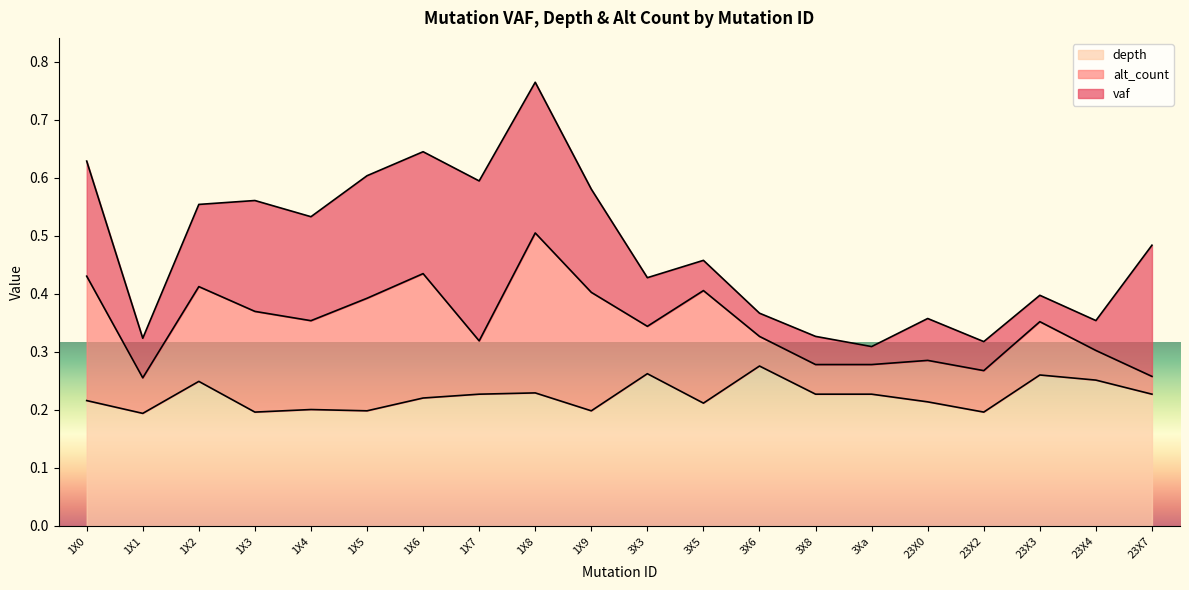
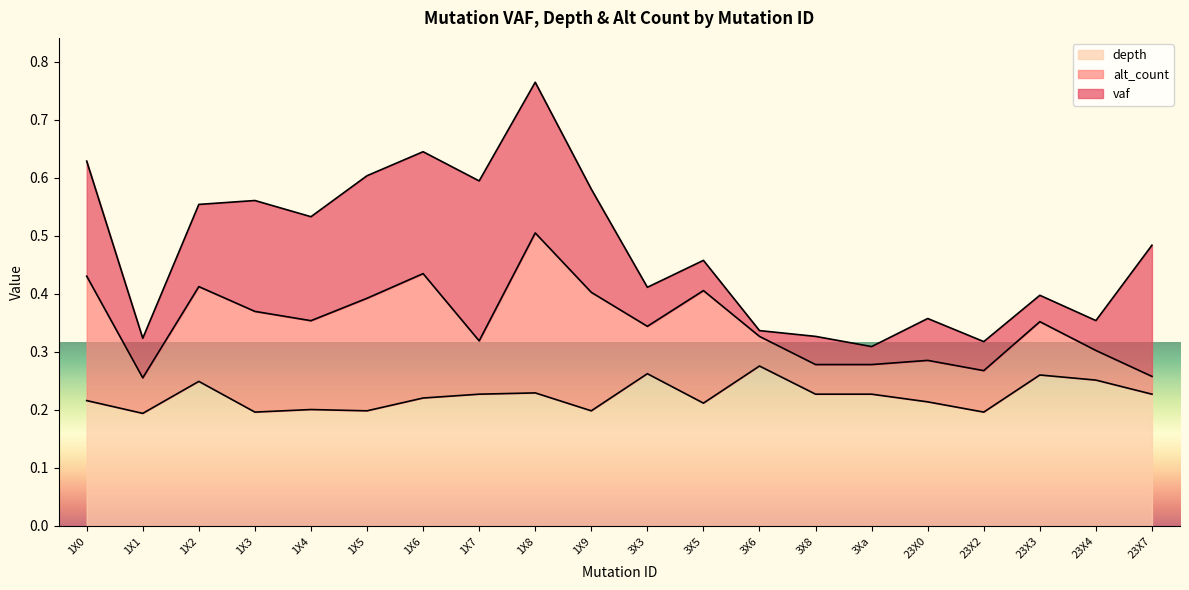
  {
    "depth": {
      "1X0": 0.22,
      "1X1": 0.19,
      "1X2": 0.25,
      "1X3": 0.20,
      "1X4": 0.20,
      "1X5": 0.20,
      "1X6": 0.22,
      "1X7": 0.23,
      "1X8": 0.23,
      "1X9": 0.20,
      "3X3": 0.26,
      "3X5": 0.21,
      "3X6": 0.28,
      "3X8": 0.23,
      "3Xa": 0.23,
      "23X0": 0.21,
      "23X2": 0.20,
      "23X3": 0.26,
      "23X4": 0.25,
      "23X7": 0.23
    },
    "alt_count": {
      "1X0": 0.21,
      "1X1": 0.06,
      "1X2": 0.16,
      "1X3": 0.17,
      "1X4": 0.15,
      "1X5": 0.19,
      "1X6": 0.21,
      "1X7": 0.09,
      "1X8": 0.28,
      "1X9": 0.20,
      "3X3": 0.08,
      "3X5": 0.19,
      "3X6": 0.05,
      "3X8": 0.05,
      "3Xa": 0.05,
      "23X0": 0.07,
      "23X2": 0.07,
      "23X3": 0.09,
      "23X4": 0.05,
      "23X7": 0.03
    },
    "vaf": {
      "1X0": 0.20,
      "1X1": 0.07,
      "1X2": 0.14,
      "1X3": 0.19,
      "1X4": 0.18,
      "1X5": 0.21,
      "1X6": 0.21,
      "1X7": 0.28,
      "1X8": 0.26,
      "1X9": 0.18,
-     "3X3": 0.08,
+     "3X3": 0.07,
      "3X5": 0.05,
-     "3X6": 0.04,
+     "3X6": 0.01,
      "3X8": 0.05,
      "3Xa": 0.03,
      "23X0": 0.07,
      "23X2": 0.05,
      "23X3": 0.05,
      "23X4": 0.05,
      "23X7": 0.23
    }
  }
